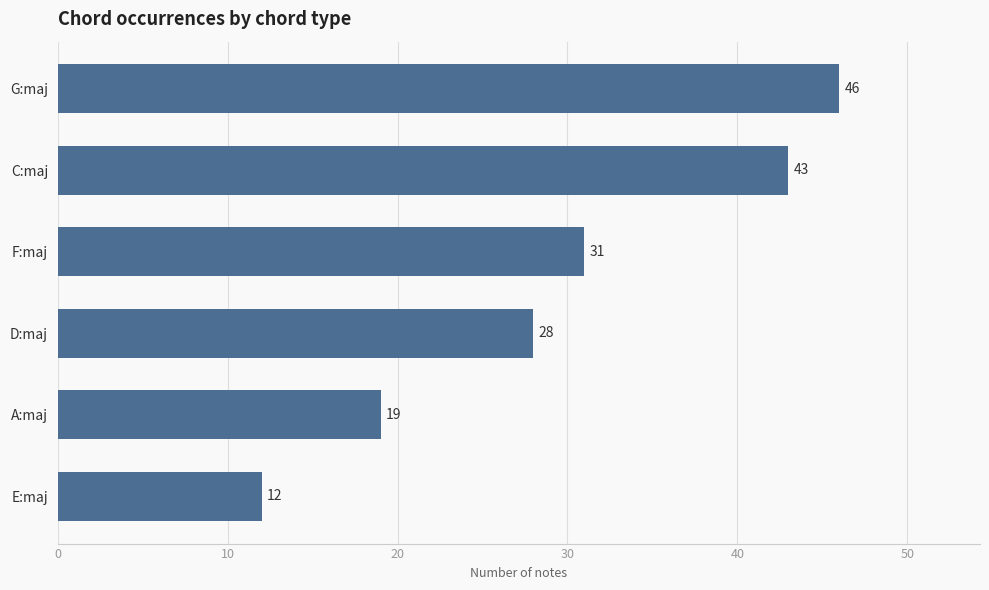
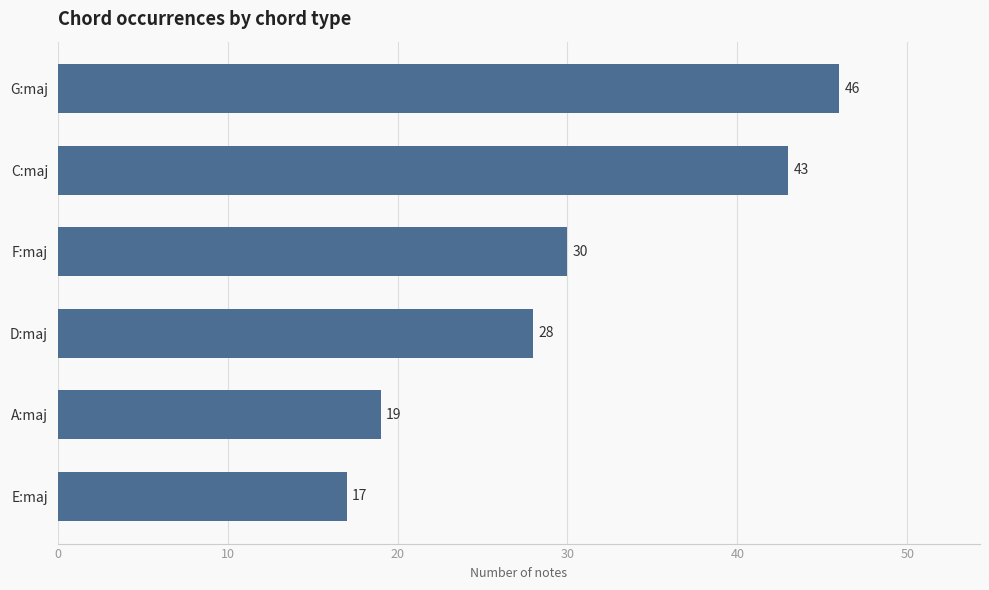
  {
    "G:maj": 46,
    "C:maj": 43,
-   "F:maj": 31,
+   "F:maj": 30,
    "D:maj": 28,
    "A:maj": 19,
-   "E:maj": 12
+   "E:maj": 17
  }
